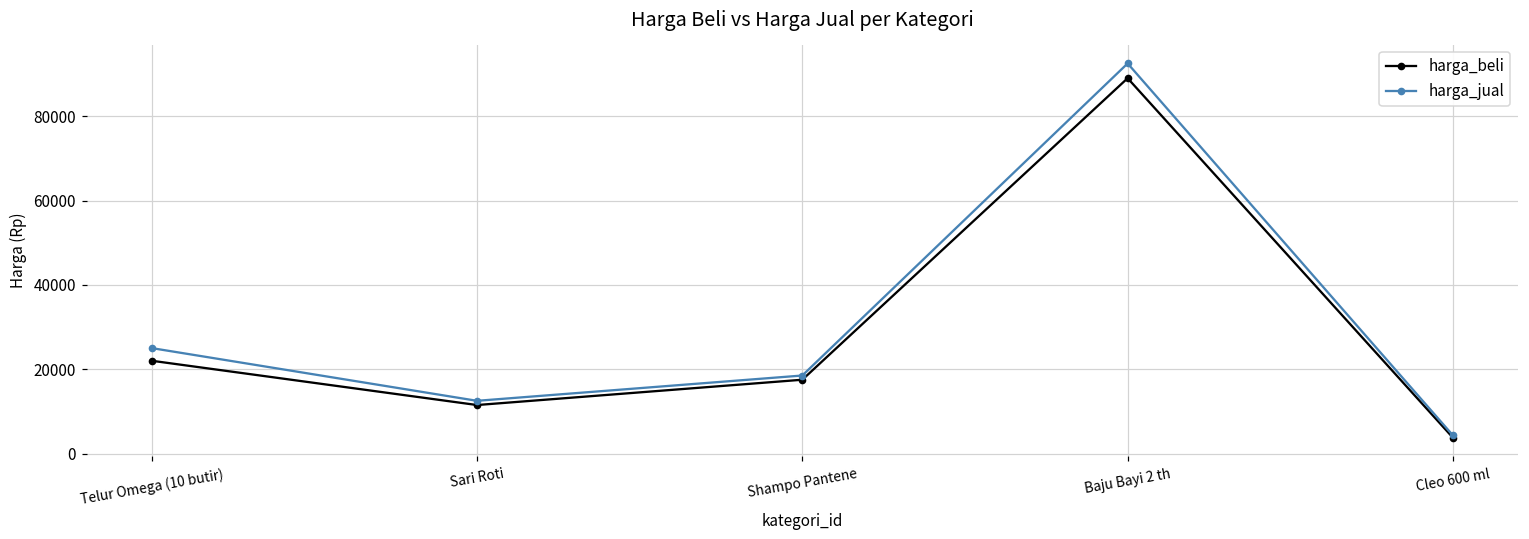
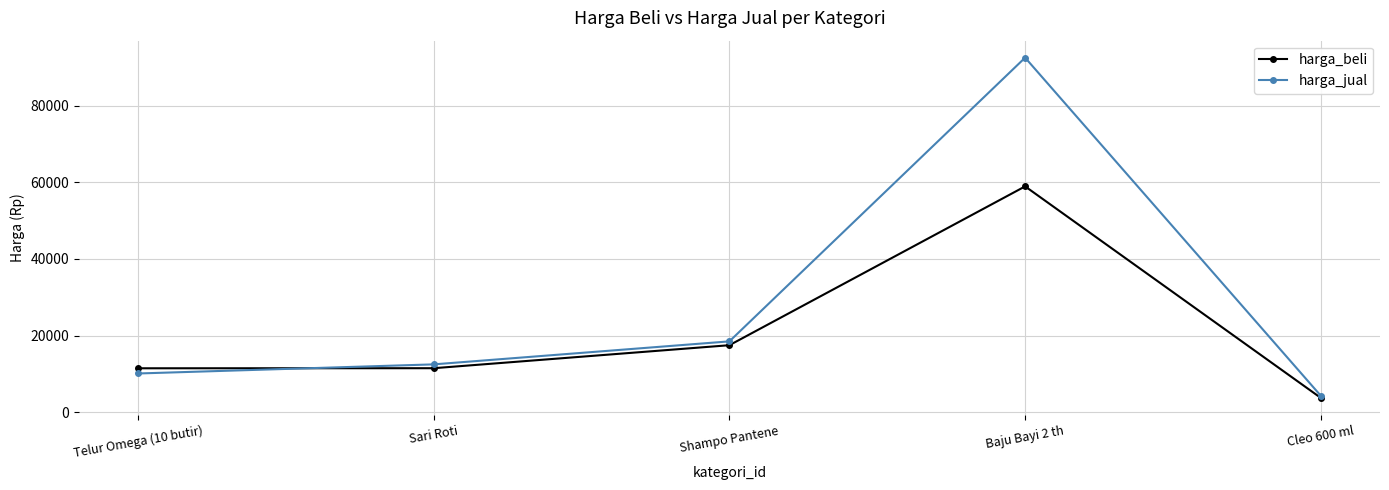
  {
    "harga_beli": {
-     "Telur Omega (10 butir)": 22000,
+     "Telur Omega (10 butir)": 11000,
      "Sari Roti": 12000,
      "Shampo Pantene": 18000,
-     "Baju Bayi 2 th": 89000
+     "Baju Bayi 2 th": 59000
    },
    "harga_jual": {
-     "Telur Omega (10 butir)": 25000,
+     "Telur Omega (10 butir)": 10000,
      "Sari Roti": 13000,
      "Shampo Pantene": 19000,
      "Baju Bayi 2 th": 93000
    }
  }
